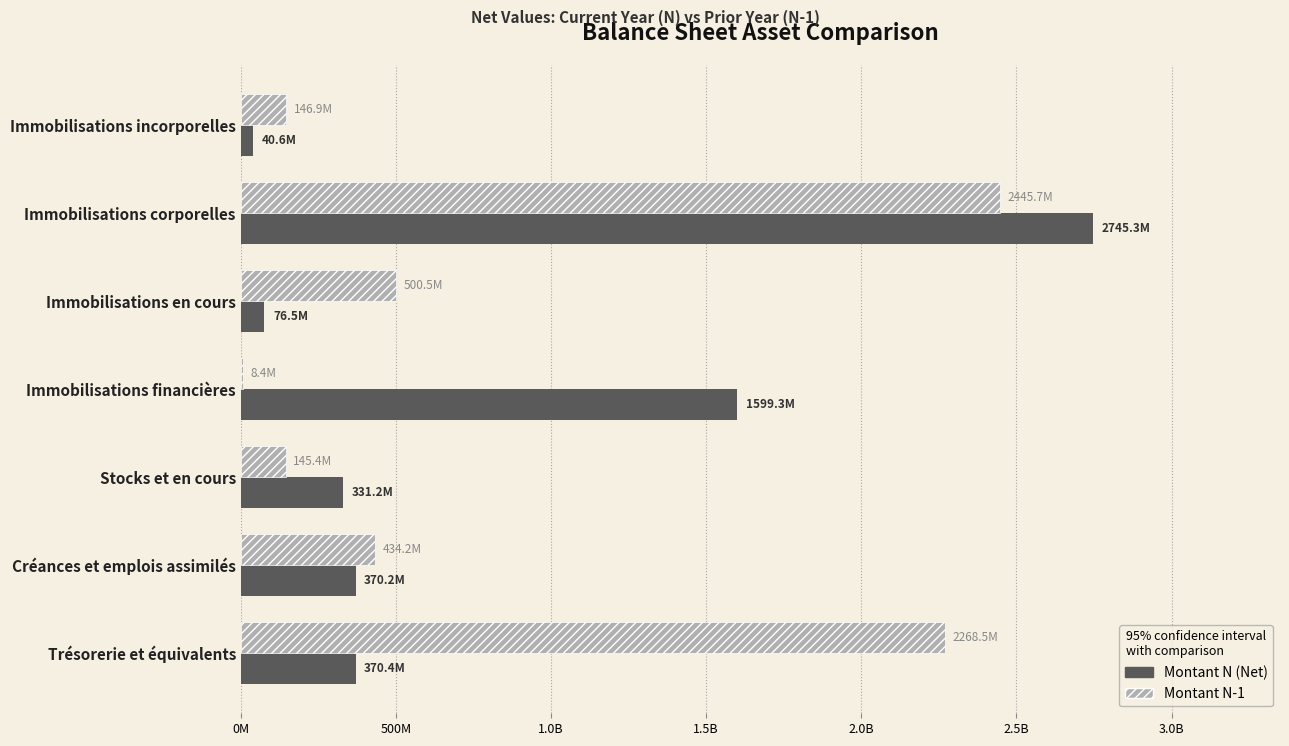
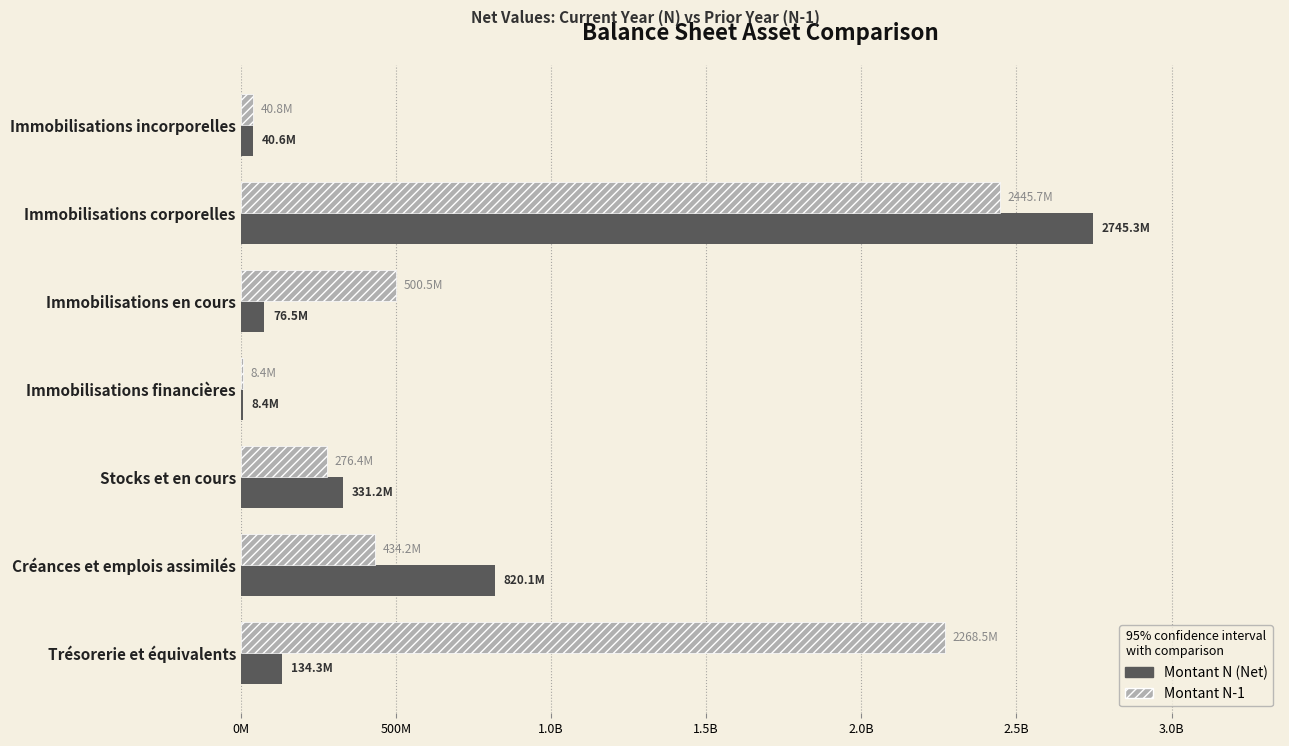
  {
    "Montant N (Net)": {
      "Immobilisations incorporelles": "40.6M",
      "Immobilisations corporelles": "2745.3M",
      "Immobilisations en cours": "76.5M",
-     "Immobilisations financières": "1599.3M",
+     "Immobilisations financières": "8.4M",
      "Stocks et en cours": "331.2M",
-     "Créances et emplois assimilés": "370.2M",
-     "Trésorerie et équivalents": "370.4M"
+     "Créances et emplois assimilés": "820.1M",
+     "Trésorerie et équivalents": "134.3M"
    },
    "Montant N-1": {
-     "Immobilisations incorporelles": "146.9M",
+     "Immobilisations incorporelles": "40.8M",
      "Immobilisations corporelles": "2445.7M",
      "Immobilisations en cours": "500.5M",
      "Immobilisations financières": "8.4M",
-     "Stocks et en cours": "145.4M",
+     "Stocks et en cours": "276.4M",
      "Créances et emplois assimilés": "434.2M",
      "Trésorerie et équivalents": "2268.5M"
    }
  }
